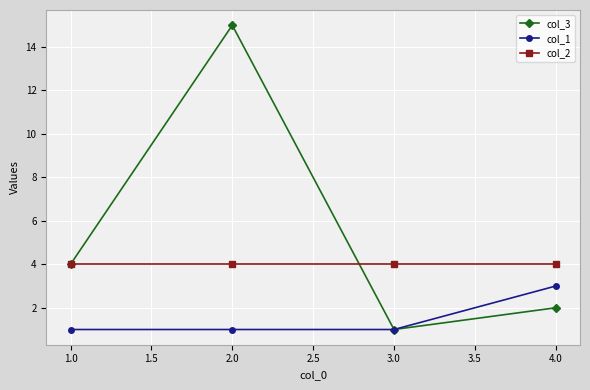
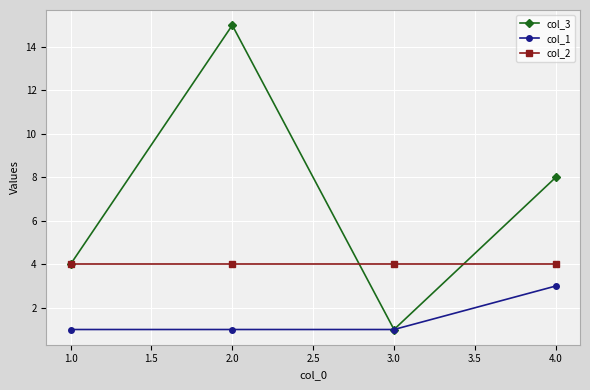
  {
    "col_3": {
      "2.0": 15,
-     "4.0": 2
+     "4.0": 8
    },
    "col_1": {
      "1.0": 1,
      "2.0": 1,
      "4.0": 3
    },
    "col_2": {
      "2.0": 4,
      "3.0": 4,
      "4.0": 4
    }
  }
